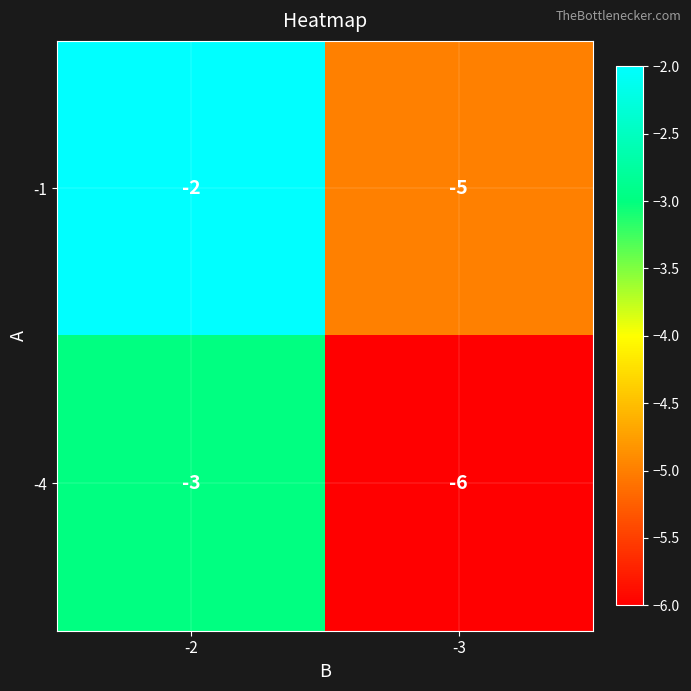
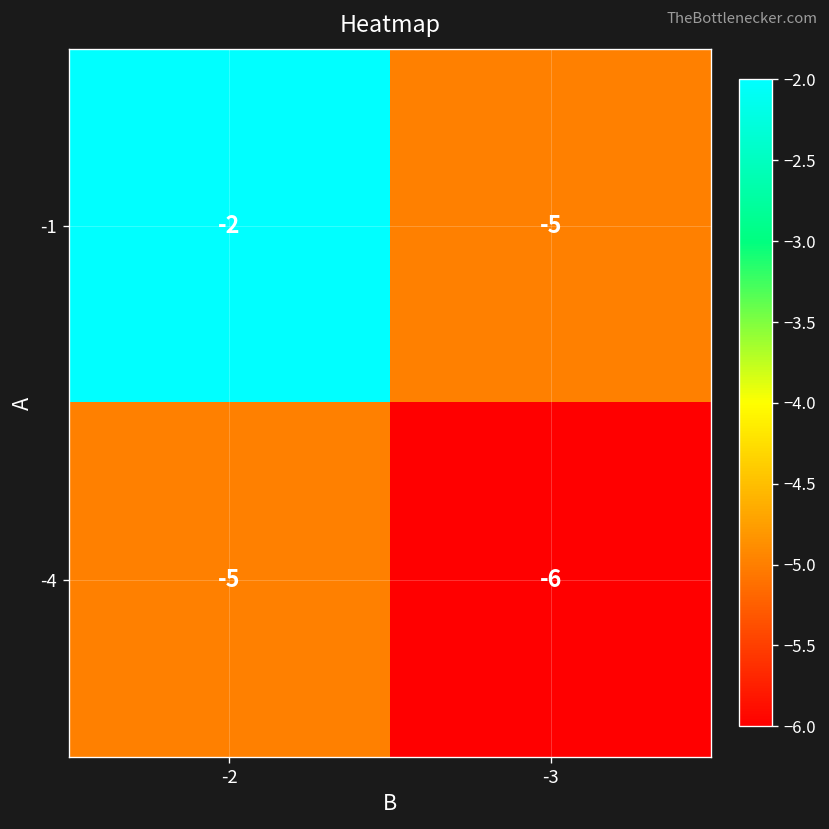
  {
    "-1": {
      "-2": -2,
      "-3": -5
    },
    "-4": {
-     "-2": -3,
+     "-2": -5,
      "-3": -6
    }
  }
